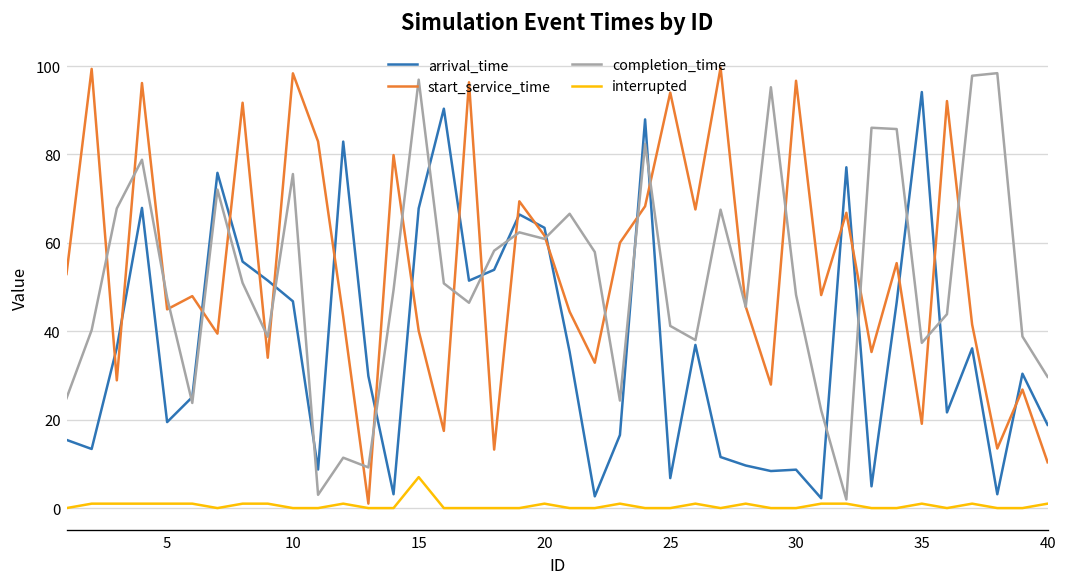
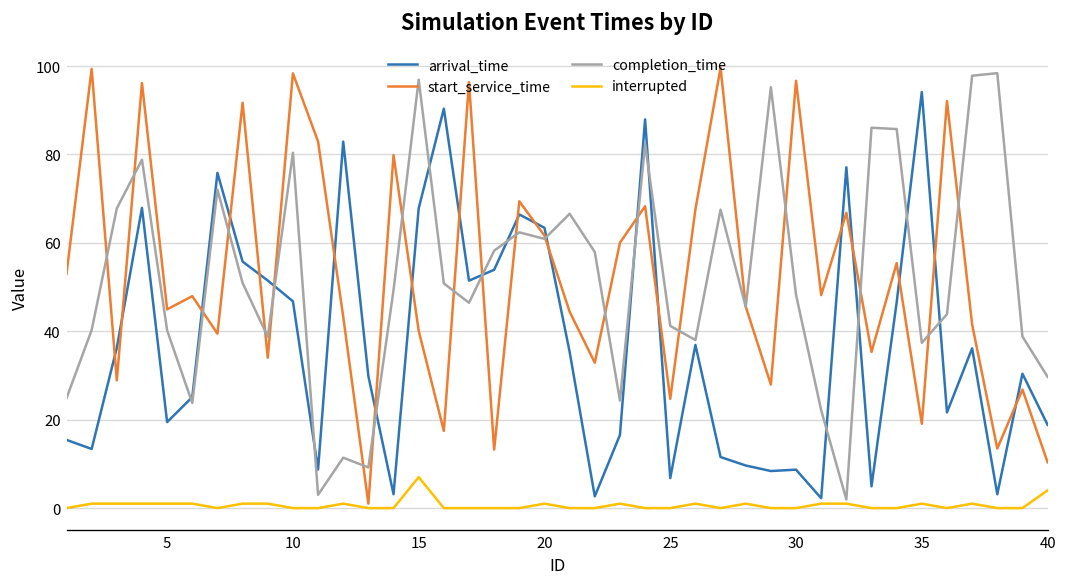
  {
    "arrival_time": {
      "5": 19,
      "10": 47,
      "15": 68,
      "20": 63,
      "25": 7,
      "30": 9,
      "35": 94,
      "40": 19
    },
    "start_service_time": {
      "5": 45,
      "10": 98,
      "15": 40,
      "20": 62,
-     "25": 94,
+     "25": 25,
      "30": 97,
      "35": 19,
      "40": 10
    },
    "completion_time": {
-     "5": 48,
-     "10": 76,
+     "5": 40,
+     "10": 80,
      "15": 97,
      "20": 61,
      "25": 41,
      "30": 48,
      "35": 37,
      "40": 30
    },
    "interrupted": {
      "5": 1,
      "10": 0,
      "15": 7,
      "20": 1,
      "25": 0,
      "30": 0,
      "35": 1,
-     "40": 1
+     "40": 4
    }
  }
